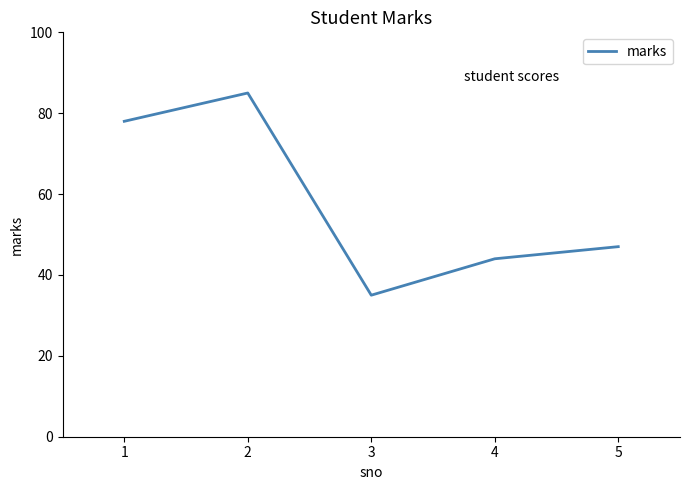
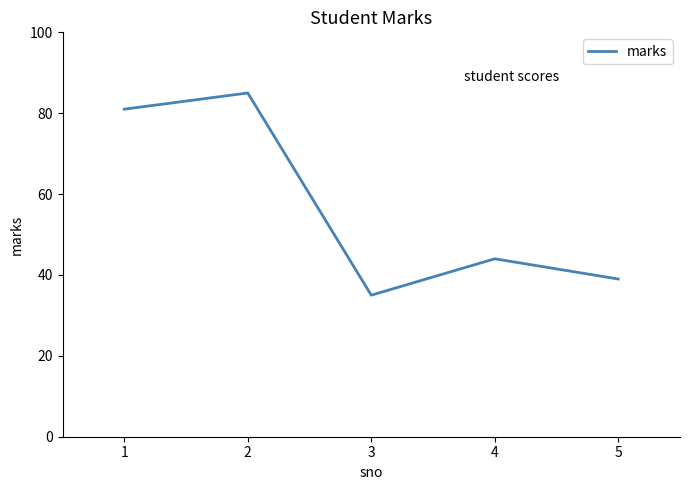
  {
-   "1": 78,
+   "1": 81,
    "2": 85,
    "3": 35,
    "4": 44,
-   "5": 47
+   "5": 39
  }
